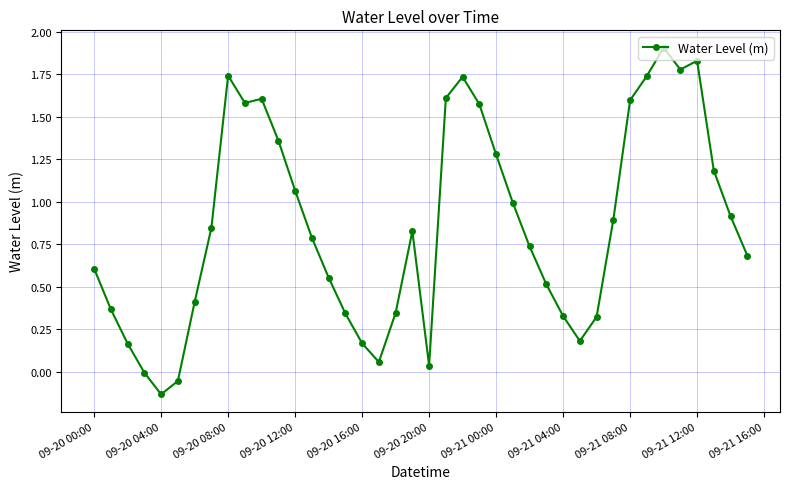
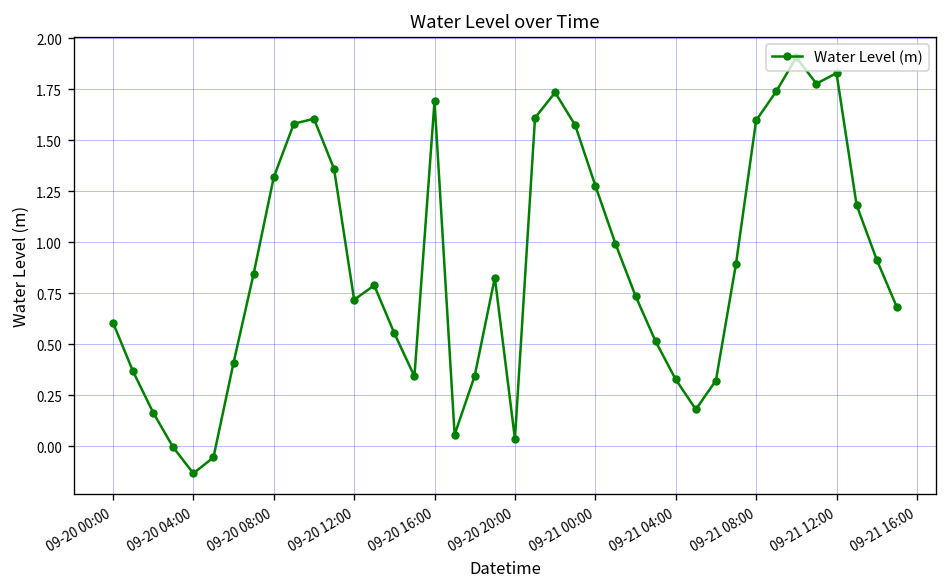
  {
    "09-20 00:00": 0.61,
    "09-20 04:00": -0.13,
-   "09-20 08:00": 1.74,
-   "09-20 12:00": 1.07,
-   "09-20 16:00": 0.17,
+   "09-20 08:00": 1.32,
+   "09-20 12:00": 0.72,
+   "09-20 16:00": 1.69,
    "09-20 20:00": 0.04,
    "09-21 00:00": 1.28,
    "09-21 04:00": 0.33,
    "09-21 08:00": 1.60,
    "09-21 12:00": 1.83
  }
